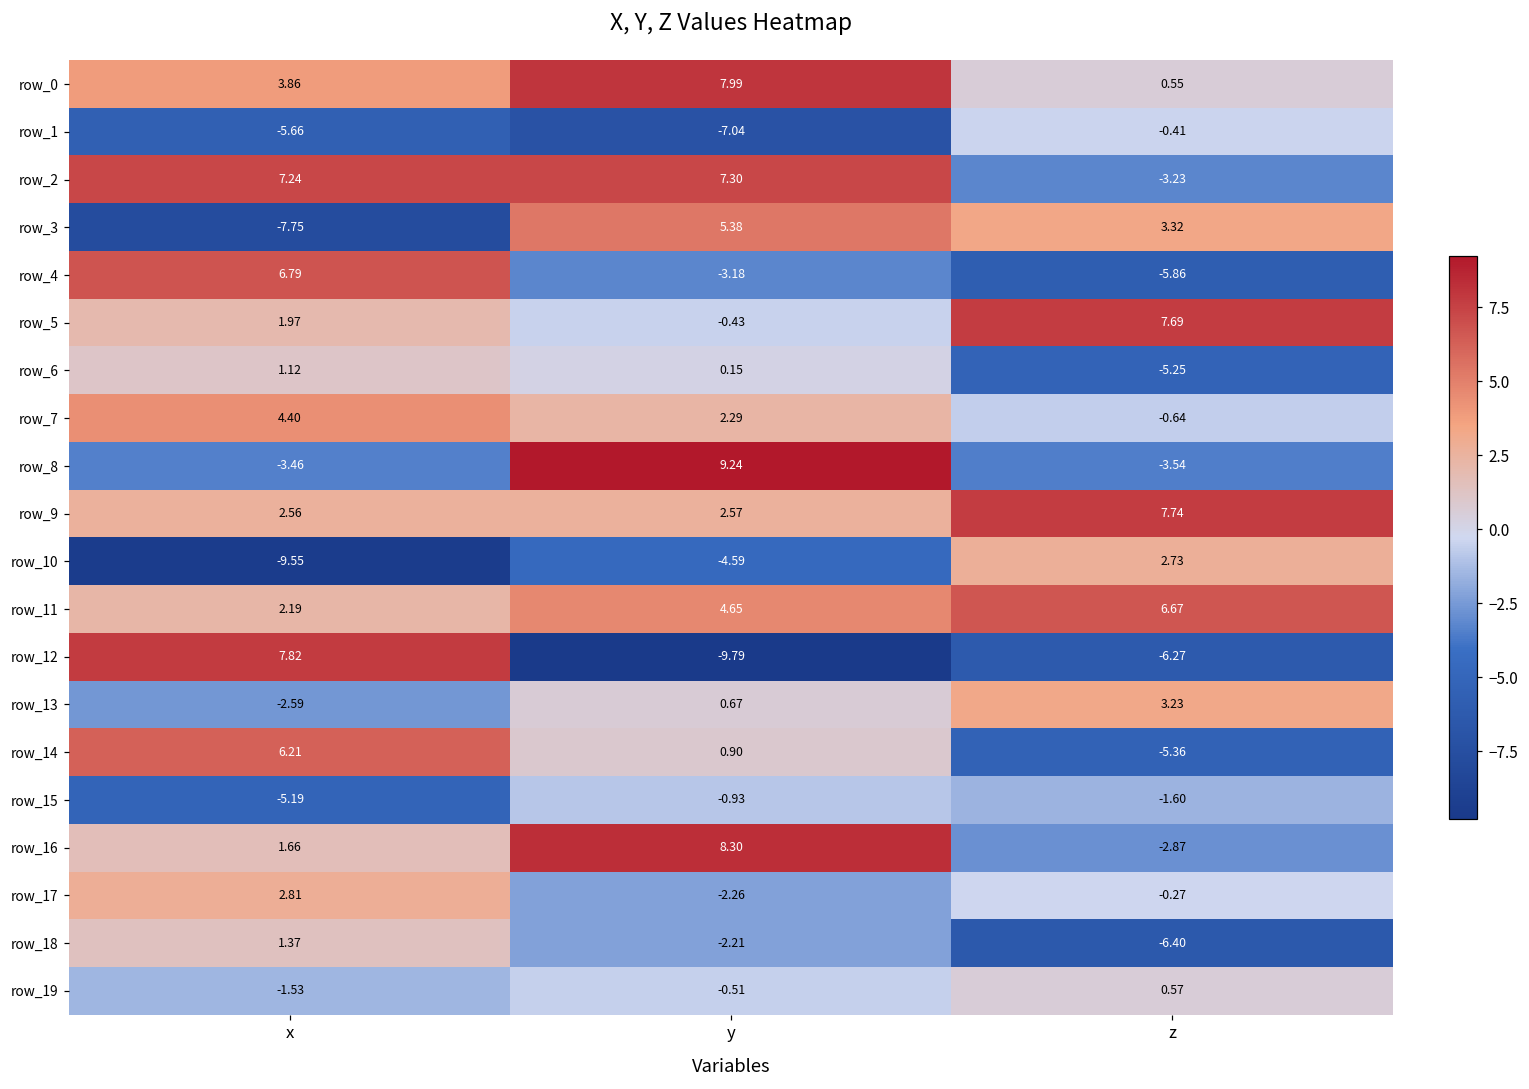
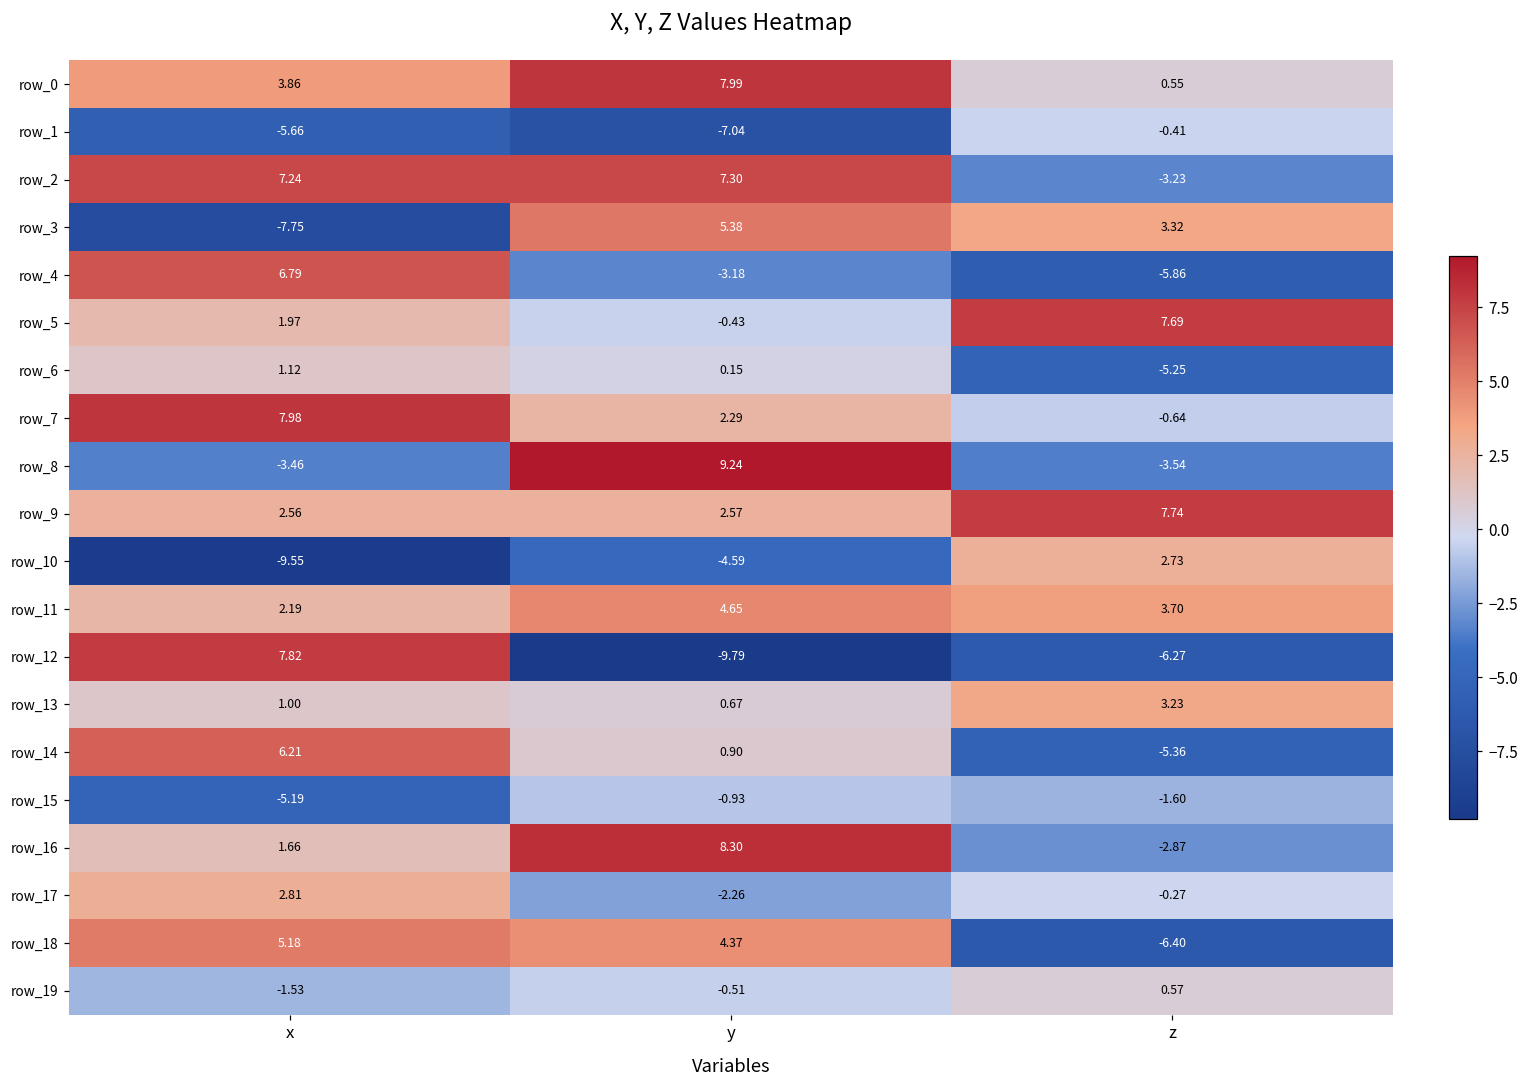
  {
    "row_0": {
      "x": 3.86,
      "y": 7.99,
      "z": 0.55
    },
    "row_1": {
      "x": -5.66,
      "y": -7.04,
      "z": -0.41
    },
    "row_2": {
      "x": 7.24,
      "y": 7.30,
      "z": -3.23
    },
    "row_3": {
      "x": -7.75,
      "y": 5.38,
      "z": 3.32
    },
    "row_4": {
      "x": 6.79,
      "y": -3.18,
      "z": -5.86
    },
    "row_5": {
      "x": 1.97,
      "y": -0.43,
      "z": 7.69
    },
    "row_6": {
      "x": 1.12,
      "y": 0.15,
      "z": -5.25
    },
    "row_7": {
-     "x": 4.40,
+     "x": 7.98,
      "y": 2.29,
      "z": -0.64
    },
    "row_8": {
      "x": -3.46,
      "y": 9.24,
      "z": -3.54
    },
    "row_9": {
      "x": 2.56,
      "y": 2.57,
      "z": 7.74
    },
    "row_10": {
      "x": -9.55,
      "y": -4.59,
      "z": 2.73
    },
    "row_11": {
      "x": 2.19,
      "y": 4.65,
-     "z": 6.67
+     "z": 3.70
    },
    "row_12": {
      "x": 7.82,
      "y": -9.79,
      "z": -6.27
    },
    "row_13": {
-     "x": -2.59,
+     "x": 1.00,
      "y": 0.67,
      "z": 3.23
    },
    "row_14": {
      "x": 6.21,
      "y": 0.90,
      "z": -5.36
    },
    "row_15": {
      "x": -5.19,
      "y": -0.93,
      "z": -1.60
    },
    "row_16": {
      "x": 1.66,
      "y": 8.30,
      "z": -2.87
    },
    "row_17": {
      "x": 2.81,
      "y": -2.26,
      "z": -0.27
    },
    "row_18": {
-     "x": 1.37,
-     "y": -2.21,
+     "x": 5.18,
+     "y": 4.37,
      "z": -6.40
    },
    "row_19": {
      "x": -1.53,
      "y": -0.51,
      "z": 0.57
    }
  }
